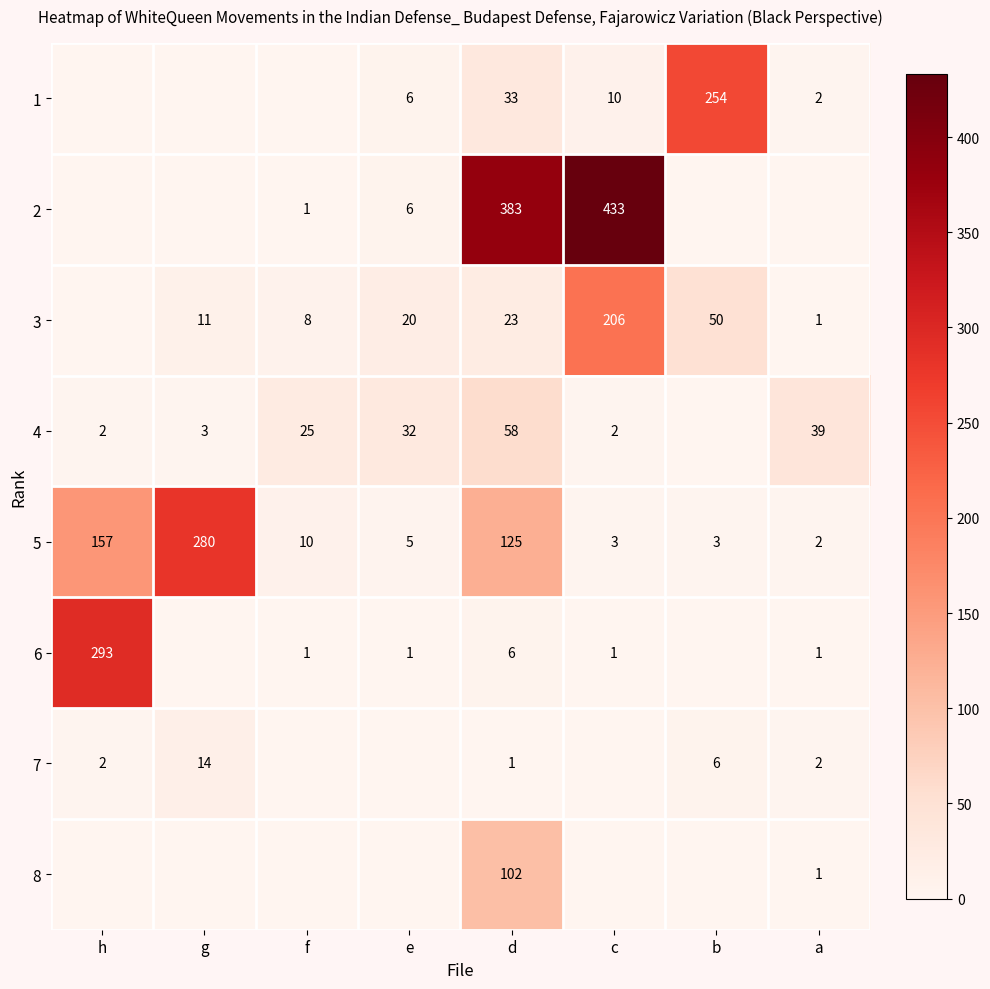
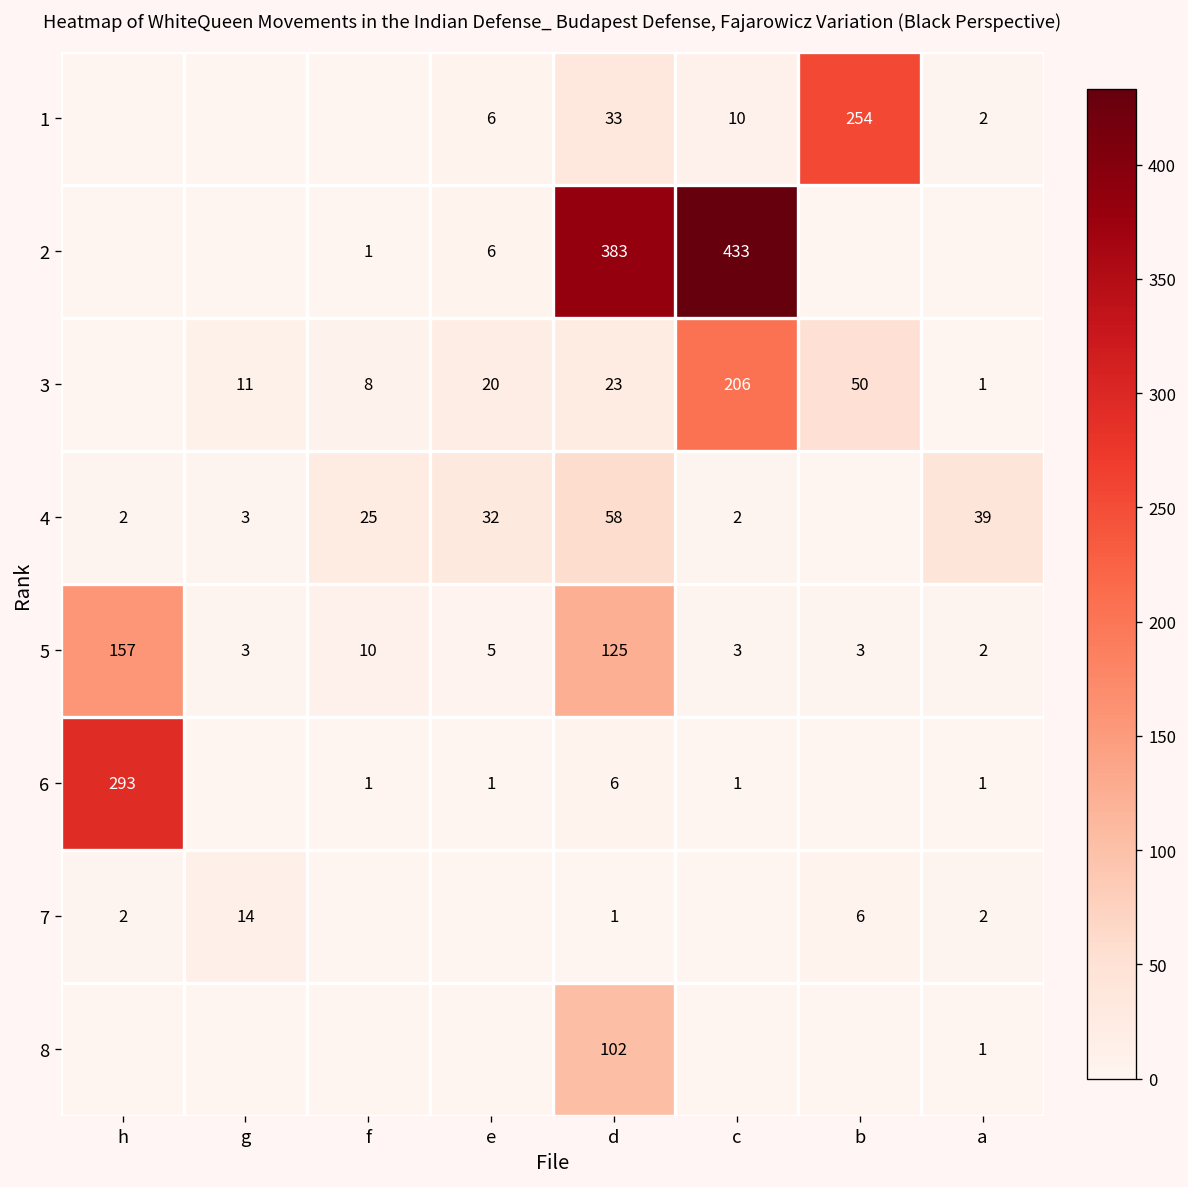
  {
    "1": {
      "e": 6,
      "d": 33,
      "c": 10,
      "b": 254,
      "a": 2
    },
    "2": {
      "f": 1,
      "e": 6,
      "d": 383,
      "c": 433
    },
    "3": {
      "g": 11,
      "f": 8,
      "e": 20,
      "d": 23,
      "c": 206,
      "b": 50,
      "a": 1
    },
    "4": {
      "h": 2,
      "g": 3,
      "f": 25,
      "e": 32,
      "d": 58,
      "c": 2,
      "a": 39
    },
    "5": {
      "h": 157,
-     "g": 280,
+     "g": 3,
      "f": 10,
      "e": 5,
      "d": 125,
      "c": 3,
      "b": 3,
      "a": 2
    },
    "6": {
      "h": 293,
      "f": 1,
      "e": 1,
      "d": 6,
      "c": 1,
      "a": 1
    },
    "7": {
      "h": 2,
      "g": 14,
      "d": 1,
      "b": 6,
      "a": 2
    },
    "8": {
      "d": 102,
      "a": 1
    }
  }
